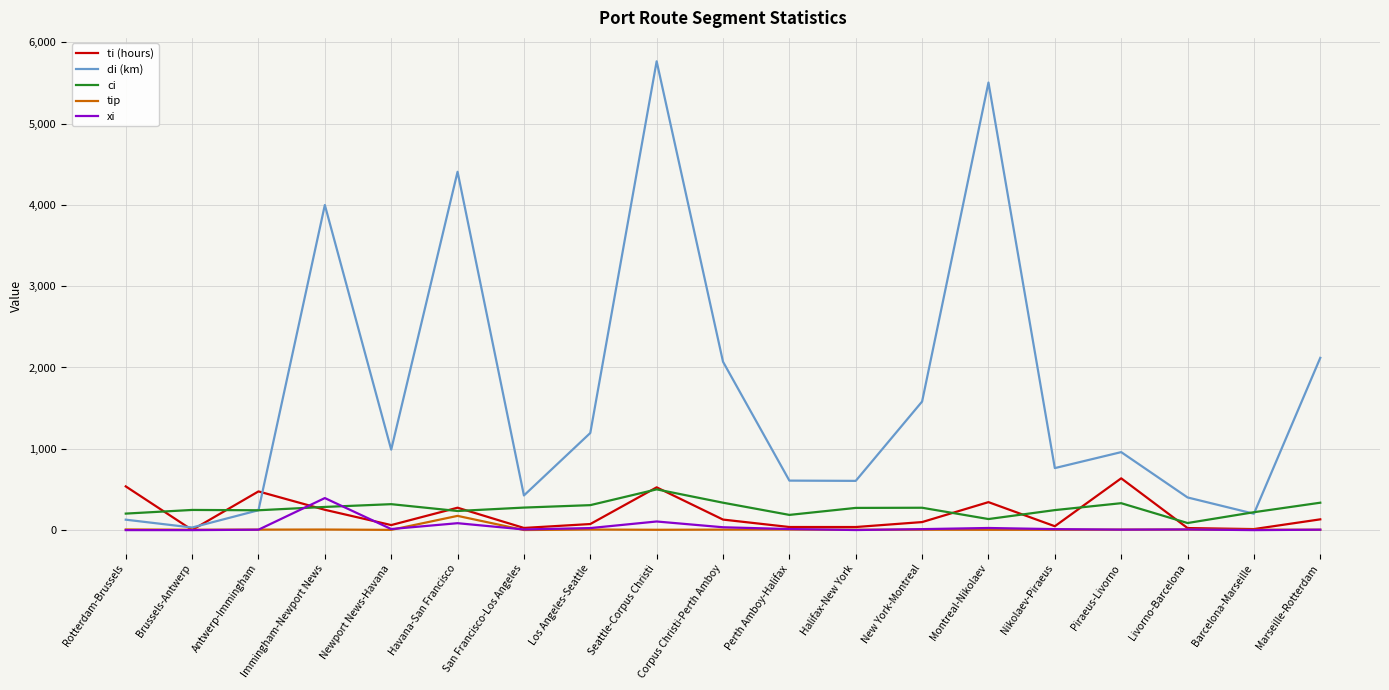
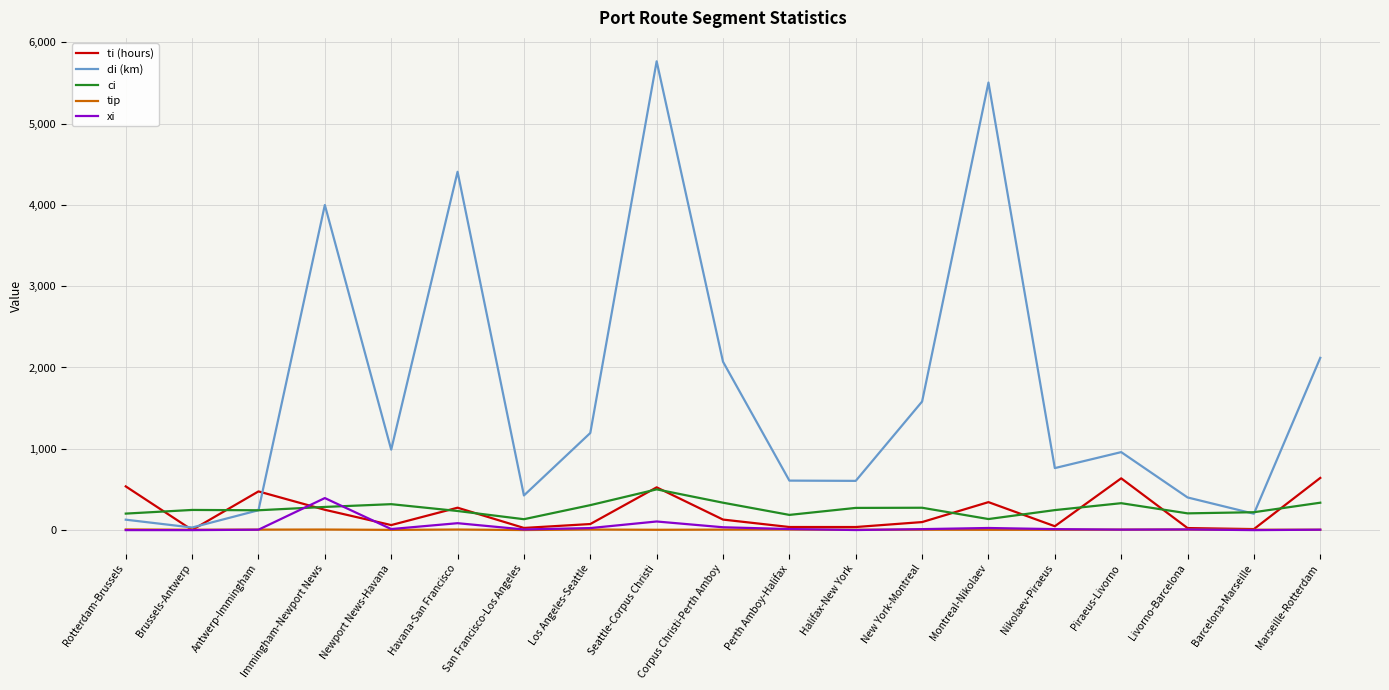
  {
    "ti (hours)": {
      "Rotterdam-Brussels": "500",
      "Antwerp-Immingham": "500",
      "Immingham-Newport News": "200",
      "Newport News-Havana": "100",
      "Havana-San Francisco": "300",
      "Los Angeles-Seattle": "100",
      "Corpus Christi-Perth Amboy": "100",
      "Halifax-New York": "0",
      "New York-Montreal": "100",
      "Montreal-Nikolaev": "300",
      "Nikolaev-Piraeus": "0",
      "Piraeus-Livorno": "600",
-     "Marseille-Rotterdam": "100"
+     "Marseille-Rotterdam": "600"
    },
    "di (km)": {
      "Rotterdam-Brussels": "100",
      "Immingham-Newport News": "4,000",
      "Newport News-Havana": "1,000",
      "Havana-San Francisco": "4,400",
      "San Francisco-Los Angeles": "400",
      "Los Angeles-Seattle": "1,200",
      "Seattle-Corpus Christi": "5,800",
      "Corpus Christi-Perth Amboy": "2,100",
      "Perth Amboy-Halifax": "600",
      "Halifax-New York": "600",
      "New York-Montreal": "1,600",
      "Montreal-Nikolaev": "5,500",
      "Nikolaev-Piraeus": "800",
      "Piraeus-Livorno": "1,000",
      "Livorno-Barcelona": "400",
      "Marseille-Rotterdam": "2,100"
    },
    "ci": {
      "Rotterdam-Brussels": "200",
      "Brussels-Antwerp": "200",
      "Immingham-Newport News": "300",
      "Newport News-Havana": "300",
      "Havana-San Francisco": "200",
-     "San Francisco-Los Angeles": "300",
+     "San Francisco-Los Angeles": "100",
      "Los Angeles-Seattle": "300",
      "Corpus Christi-Perth Amboy": "300",
      "Perth Amboy-Halifax": "200",
      "Halifax-New York": "300",
      "New York-Montreal": "300",
      "Montreal-Nikolaev": "100",
      "Nikolaev-Piraeus": "200",
      "Piraeus-Livorno": "300",
-     "Livorno-Barcelona": "100",
+     "Livorno-Barcelona": "200",
      "Marseille-Rotterdam": "300"
    },
    "tip": {
      "Immingham-Newport News": "0",
-     "Havana-San Francisco": "200",
+     "Havana-San Francisco": "0",
      "Seattle-Corpus Christi": "0"
    },
    "xi": {
      "Immingham-Newport News": "400",
      "Havana-San Francisco": "100",
      "Seattle-Corpus Christi": "100"
    }
  }
